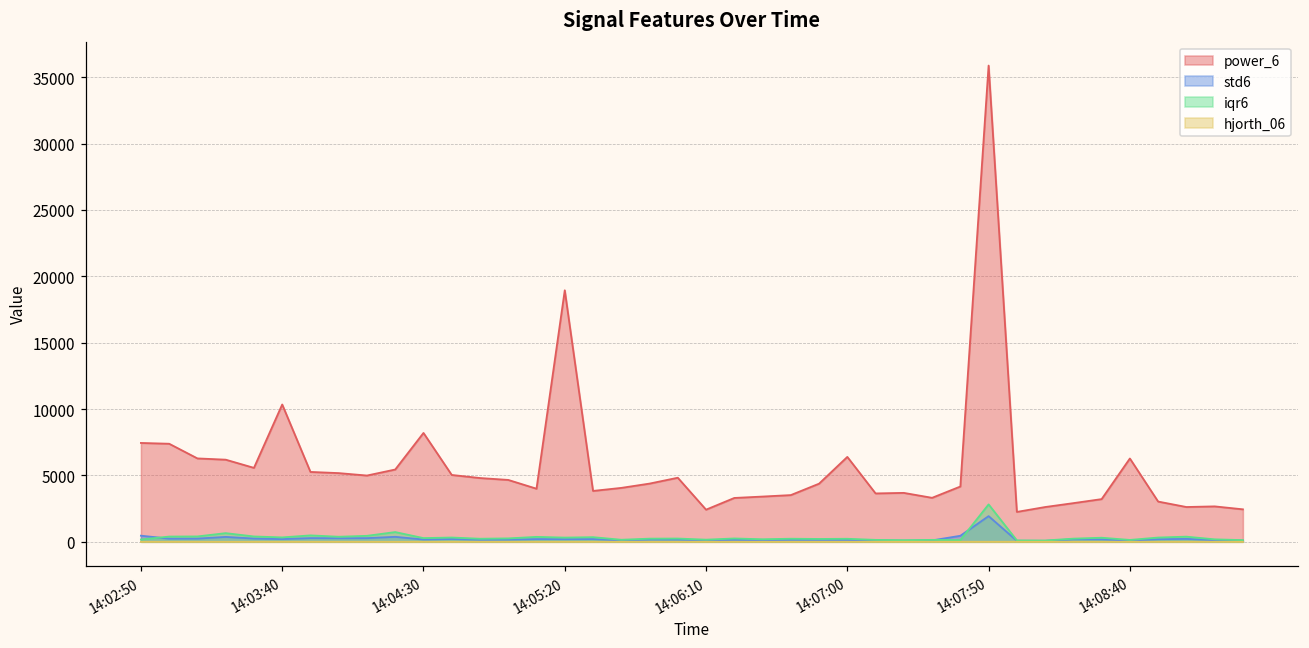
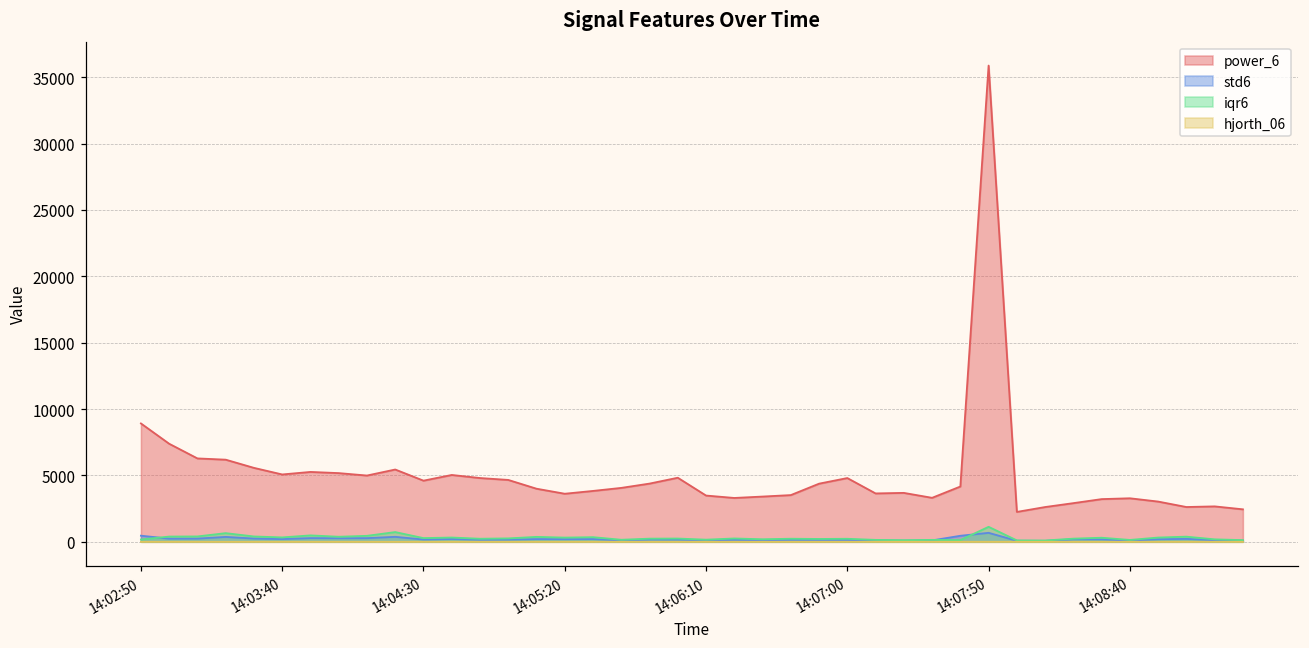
  {
    "power_6": {
-     "14:02:50": 7400,
-     "14:03:40": 10300,
-     "14:04:30": 8200,
-     "14:05:20": 18900,
-     "14:06:10": 2400,
-     "14:07:00": 6400,
+     "14:02:50": 8900,
+     "14:03:40": 5100,
+     "14:04:30": 4600,
+     "14:05:20": 3600,
+     "14:06:10": 3500,
+     "14:07:00": 4800,
      "14:07:50": 35900,
-     "14:08:40": 6300
+     "14:08:40": 3300
    },
    "std6": {
      "14:02:50": 500,
-     "14:07:50": 1900
+     "14:07:50": 700
    },
    "iqr6": {
-     "14:07:50": 2800
+     "14:07:50": 1100
    },
    "hjorth_06": {
      "14:07:50": 0
    }
  }
